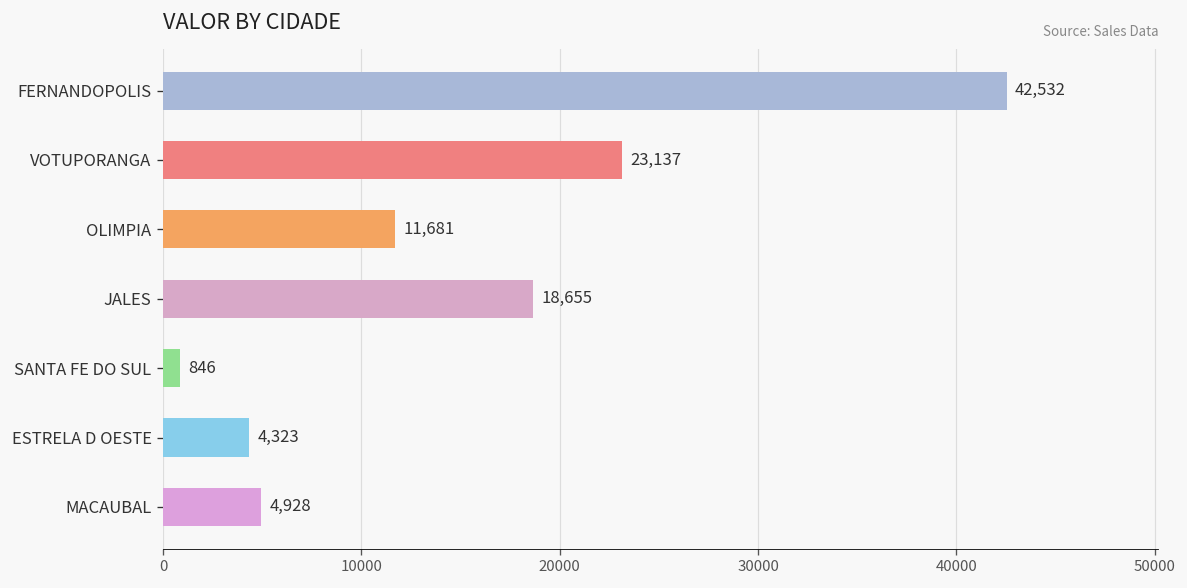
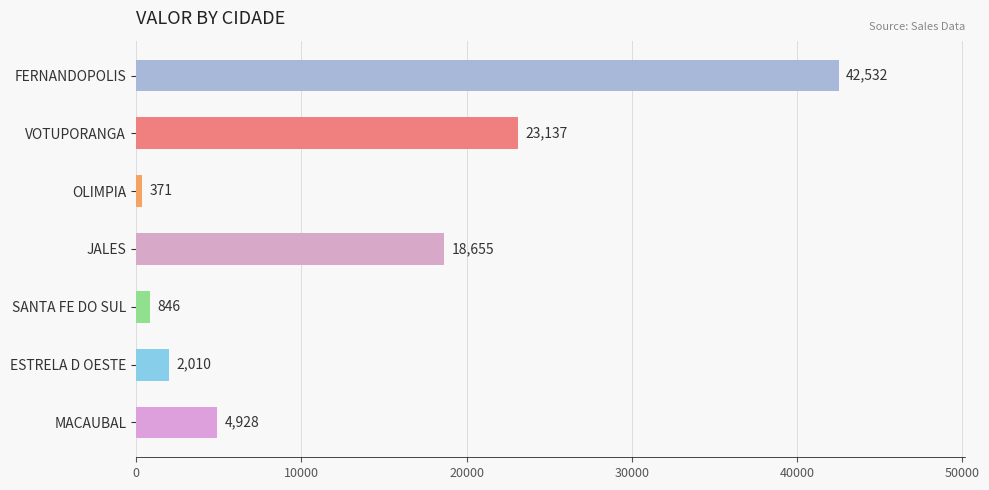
  {
    "FERNANDOPOLIS": "42,532",
    "VOTUPORANGA": "23,137",
-   "OLIMPIA": "11,681",
+   "OLIMPIA": "371",
    "JALES": "18,655",
    "SANTA FE DO SUL": "846",
-   "ESTRELA D OESTE": "4,323",
+   "ESTRELA D OESTE": "2,010",
    "MACAUBAL": "4,928"
  }
